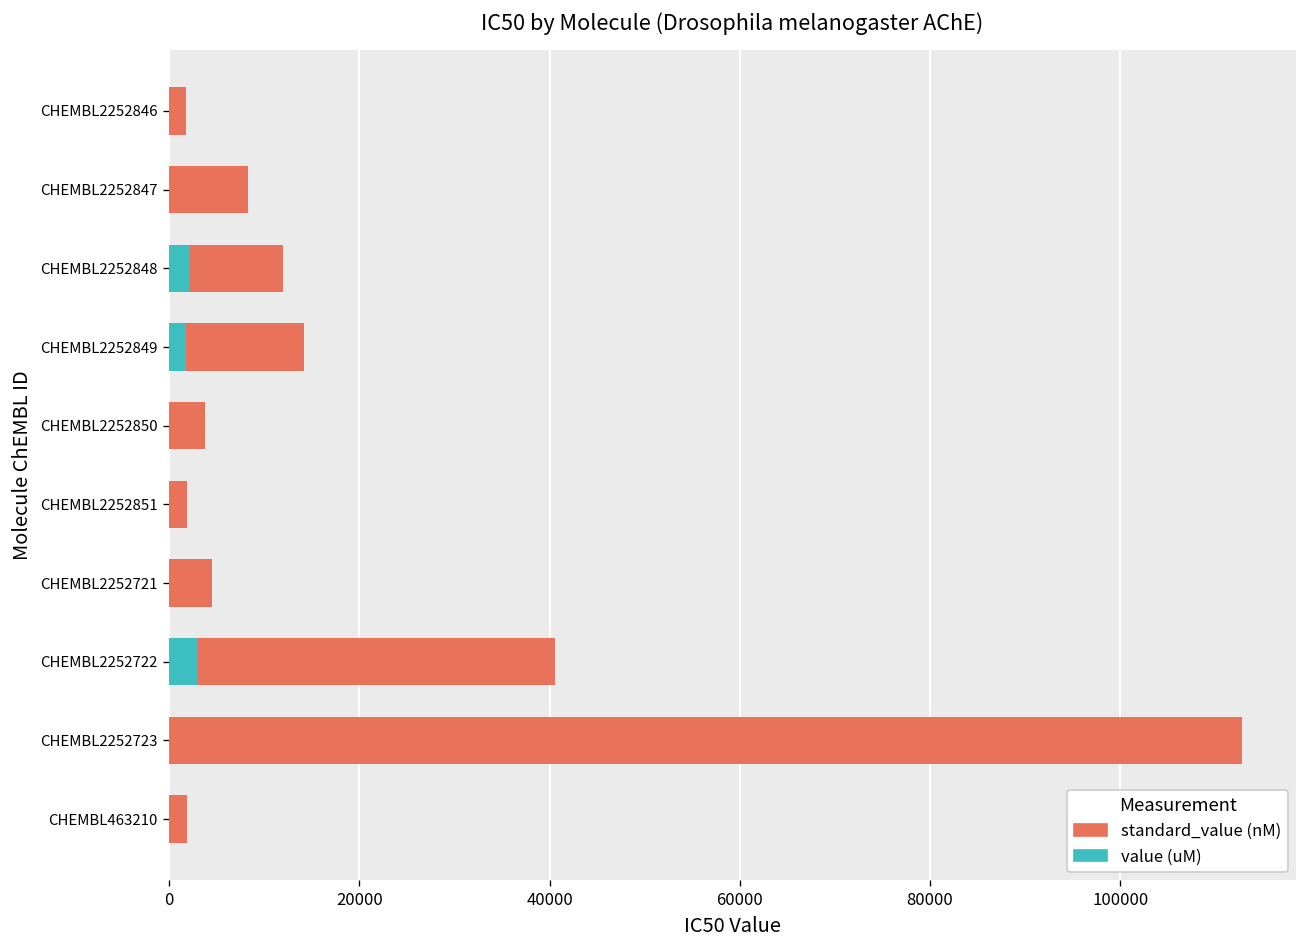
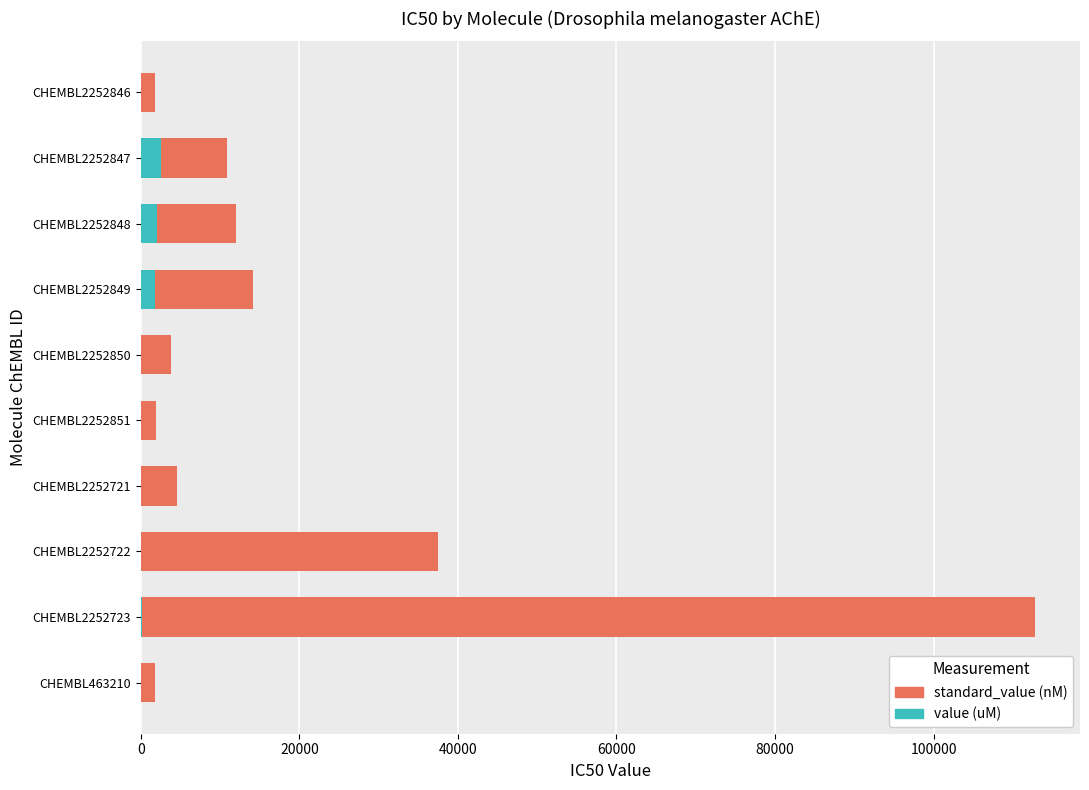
  {
    "value (uM)": {
-     "CHEMBL2252847": 0,
+     "CHEMBL2252847": 3000,
      "CHEMBL2252848": 2000,
      "CHEMBL2252849": 2000,
-     "CHEMBL2252722": 3000
+     "CHEMBL2252722": 0
    }
  }
